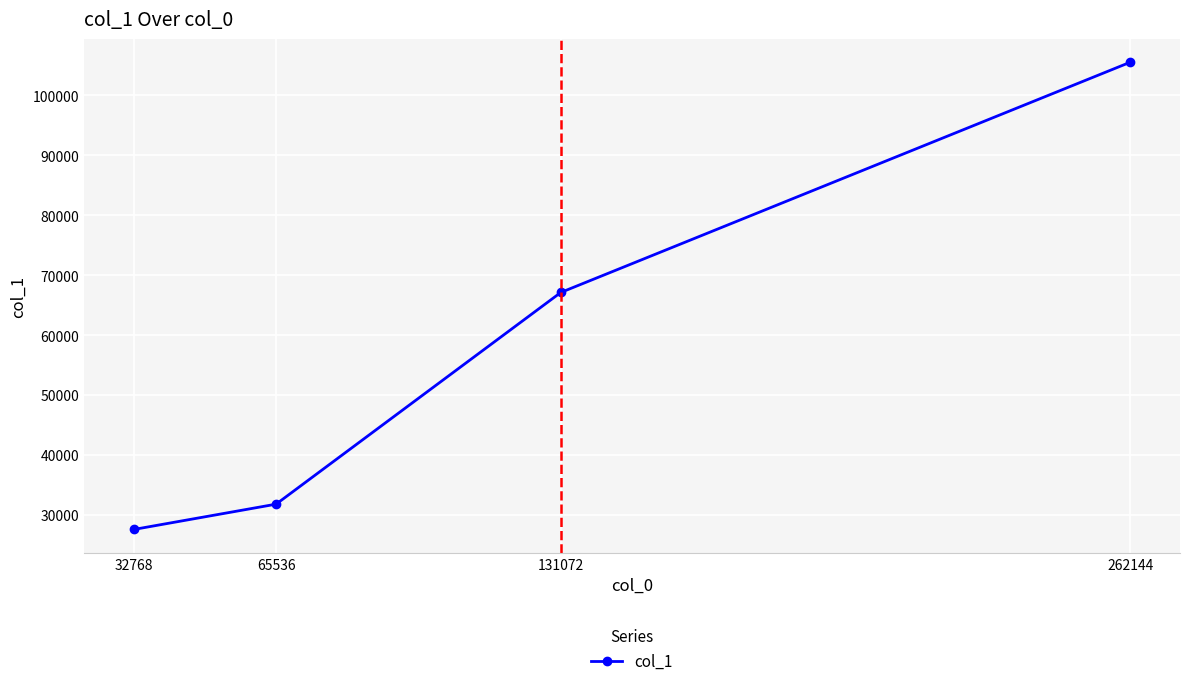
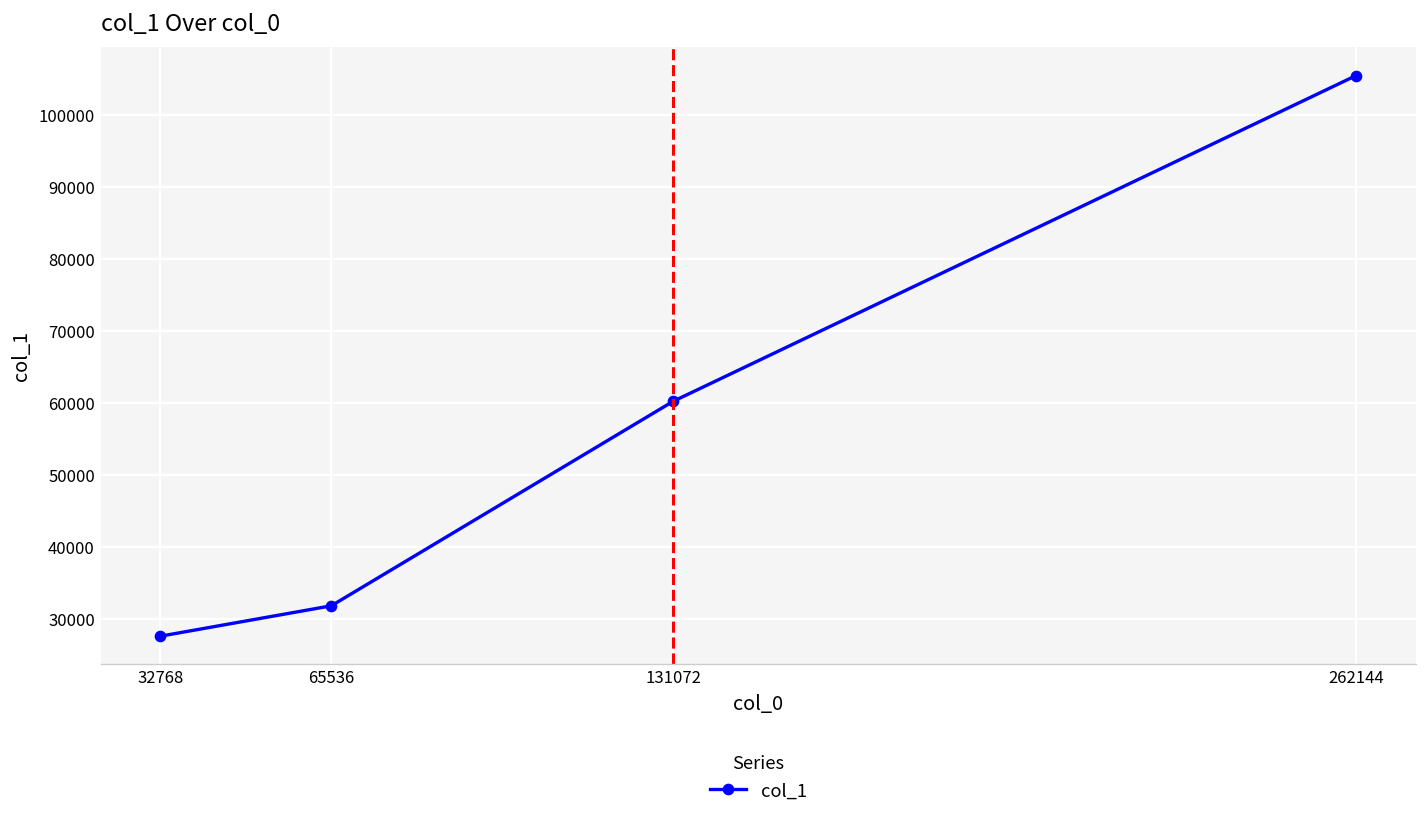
  {
    "32768": 28000,
    "65536": 32000,
-   "131072": 67000,
+   "131072": 60000,
    "262144": 105000
  }
